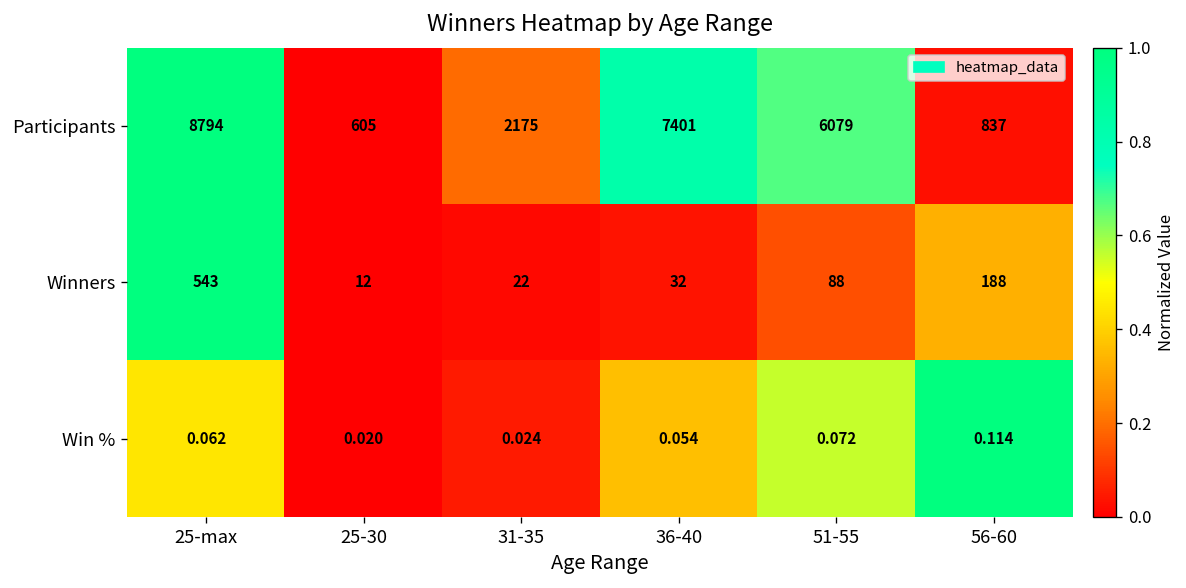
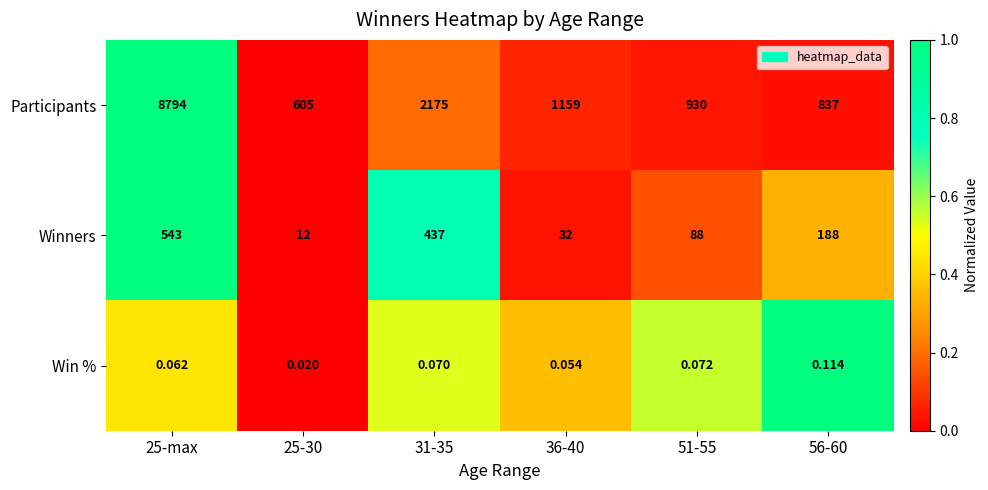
  {
    "Participants": {
      "25-max": 8794,
      "25-30": 605,
      "31-35": 2175,
-     "36-40": 7401,
-     "51-55": 6079,
+     "36-40": 1159,
+     "51-55": 930,
      "56-60": 837
    },
    "Winners": {
      "25-max": 543,
      "25-30": 12,
-     "31-35": 22,
+     "31-35": 437,
      "36-40": 32,
      "51-55": 88,
      "56-60": 188
    },
    "Win %": {
      "25-max": 0.062,
      "25-30": 0.020,
-     "31-35": 0.024,
+     "31-35": 0.070,
      "36-40": 0.054,
      "51-55": 0.072,
      "56-60": 0.114
    }
  }
